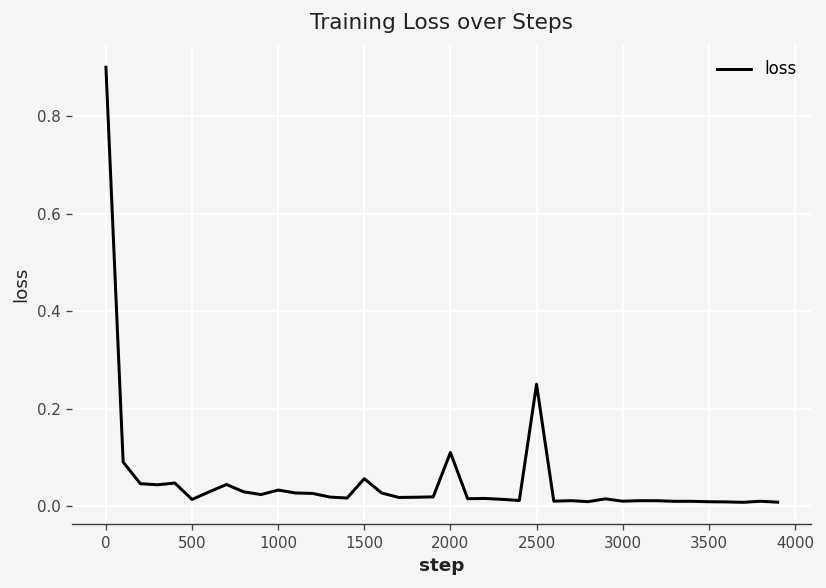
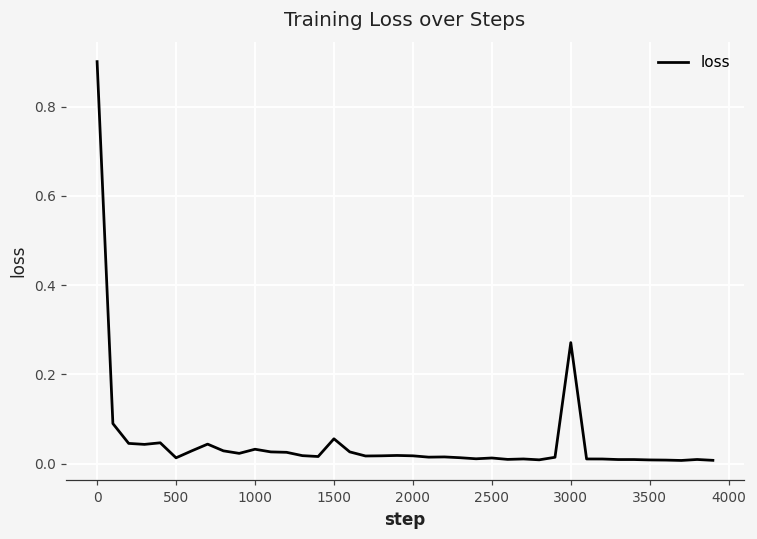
  {
    "0": 0.90,
    "500": 0.01,
    "1000": 0.03,
    "1500": 0.06,
-   "2000": 0.11,
-   "2500": 0.25,
-   "3000": 0.01,
+   "2000": 0.02,
+   "2500": 0.01,
+   "3000": 0.27,
    "3500": 0.01
  }
